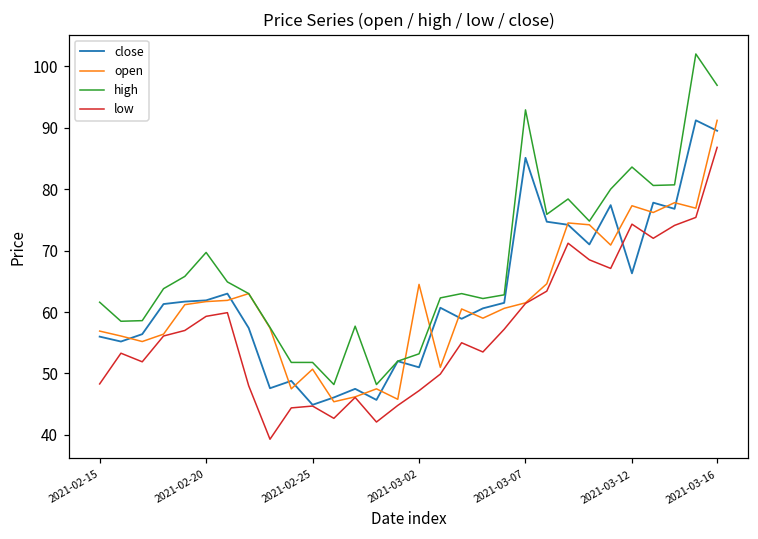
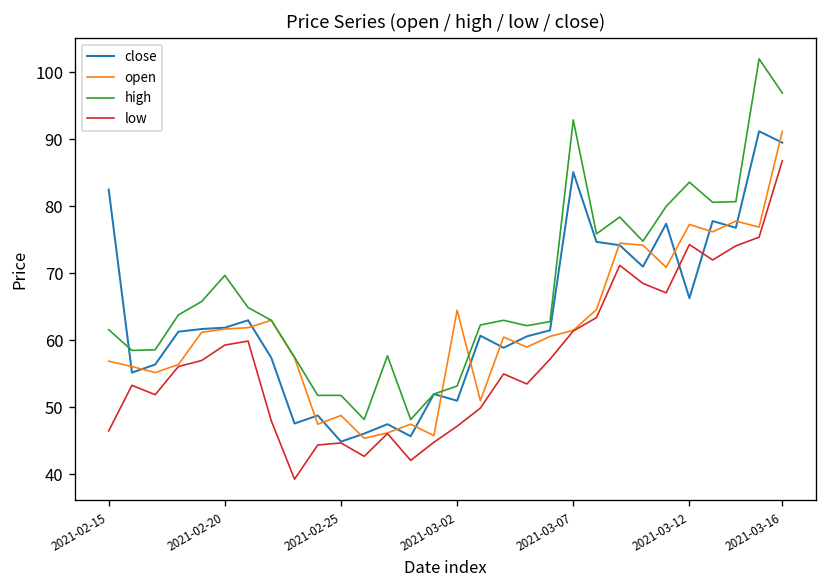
  {
    "close": {
-     "2021-02-15": 56,
+     "2021-02-15": 83,
      "2021-03-02": 51,
      "2021-03-07": 85,
      "2021-03-12": 66,
      "2021-03-16": 90
    },
    "open": {
      "2021-02-15": 57,
-     "2021-02-25": 51,
+     "2021-02-25": 49,
      "2021-03-02": 65,
      "2021-03-12": 77,
      "2021-03-16": 91
    },
    "high": {
      "2021-02-15": 62,
      "2021-02-20": 70,
      "2021-02-25": 52,
      "2021-03-02": 53,
      "2021-03-07": 93,
      "2021-03-12": 84,
      "2021-03-16": 97
    },
    "low": {
-     "2021-02-15": 48,
+     "2021-02-15": 47,
      "2021-02-20": 59,
      "2021-03-02": 47,
      "2021-03-12": 74,
      "2021-03-16": 87
    }
  }
